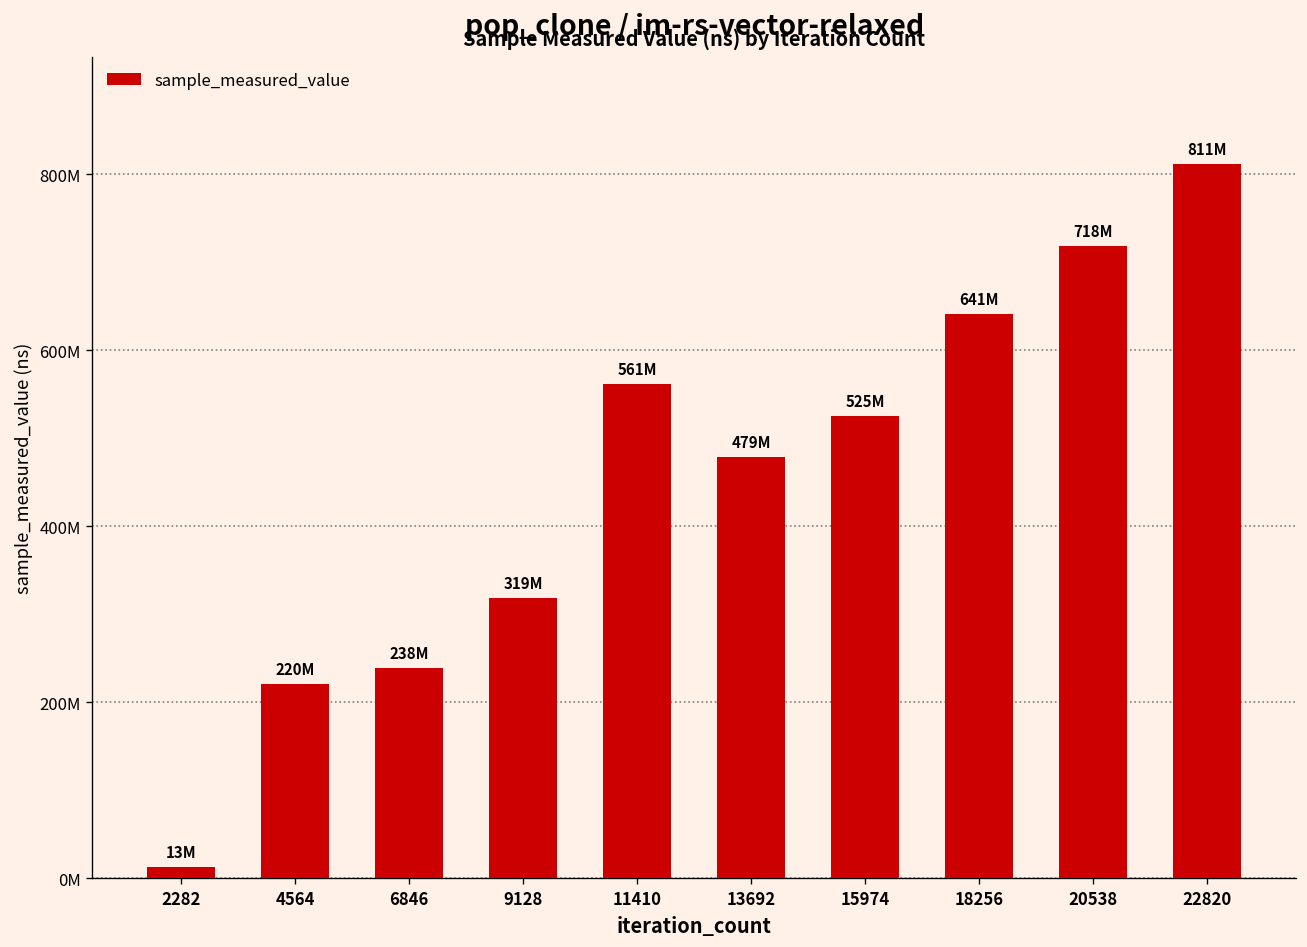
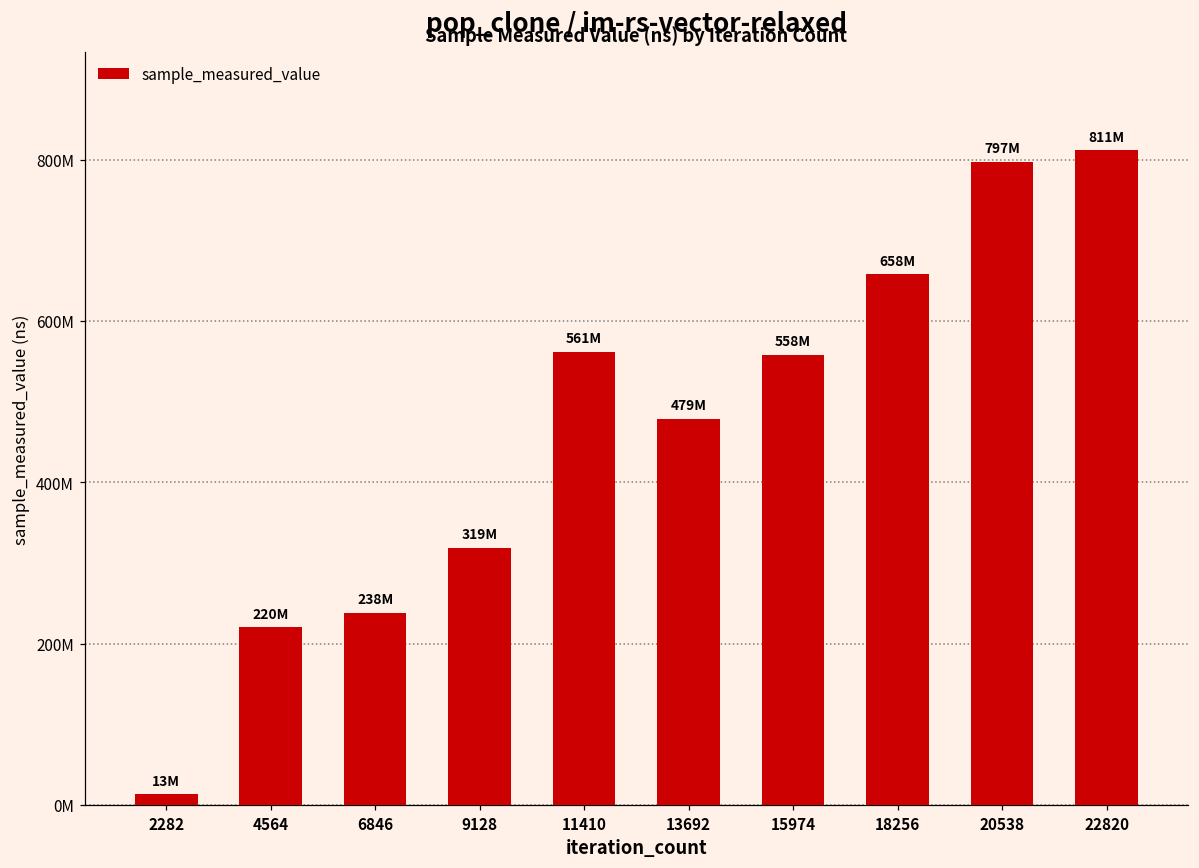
  {
    "2282": "13M",
    "4564": "220M",
    "6846": "238M",
    "9128": "319M",
    "11410": "561M",
    "13692": "479M",
-   "15974": "525M",
-   "18256": "641M",
-   "20538": "718M",
+   "15974": "558M",
+   "18256": "658M",
+   "20538": "797M",
    "22820": "811M"
  }
